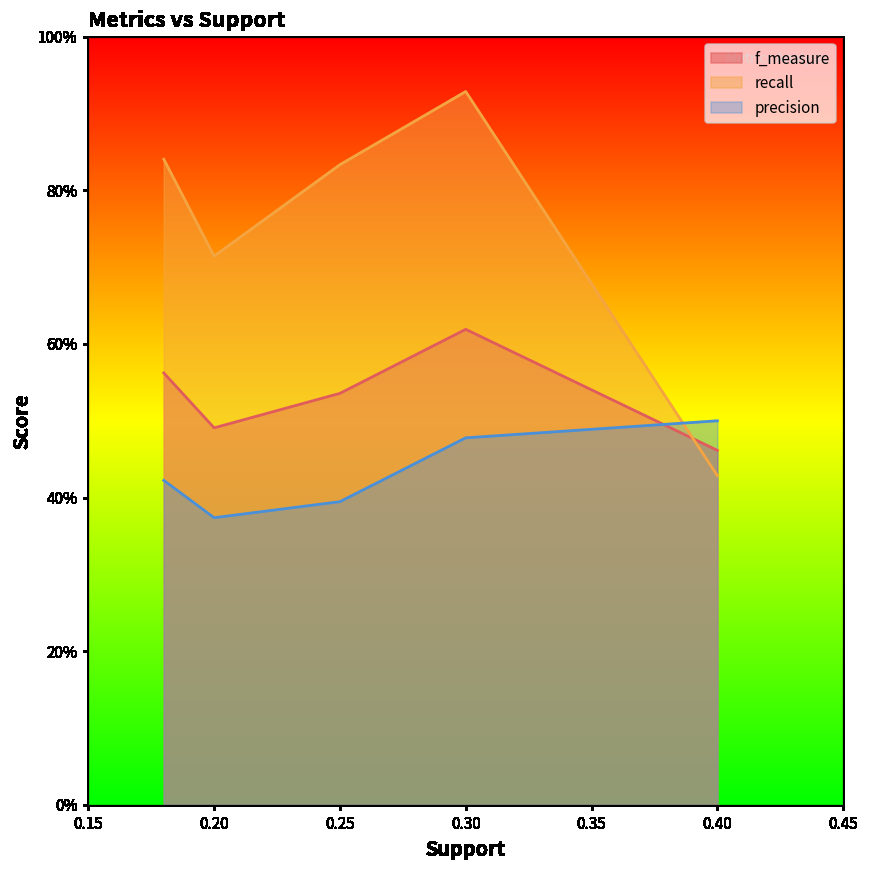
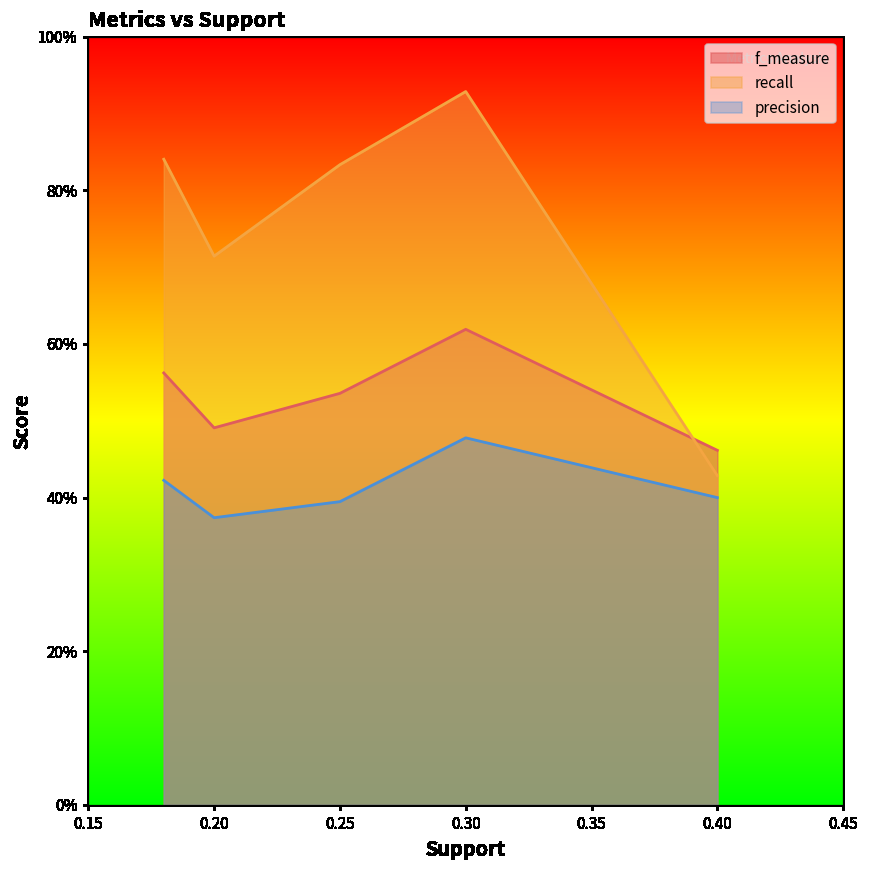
  {
    "precision": {
      "0.20": "37%",
      "0.25": "39%",
      "0.30": "48%",
-     "0.40": "50%"
+     "0.40": "40%"
    }
  }
